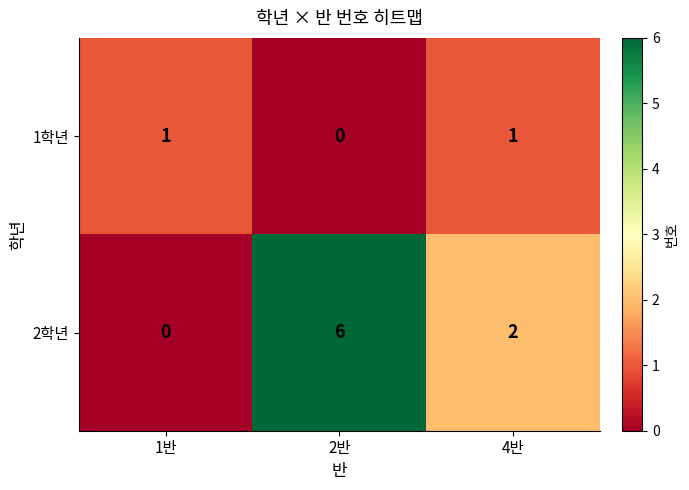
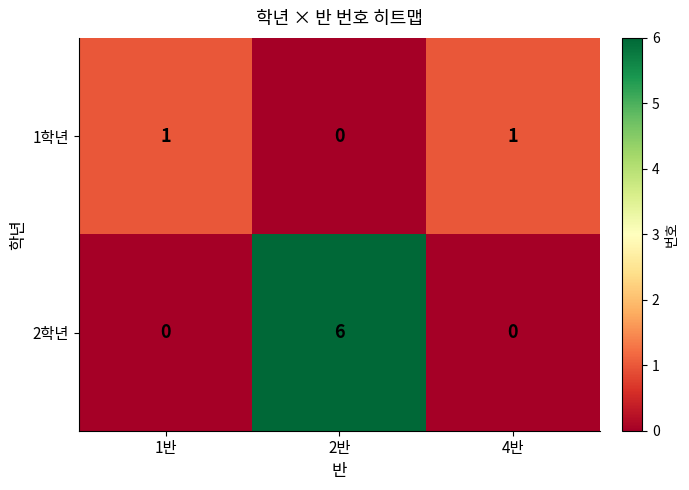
  {
    "1학년": {
      "1반": 1,
      "2반": 0,
      "4반": 1
    },
    "2학년": {
      "1반": 0,
      "2반": 6,
-     "4반": 2
+     "4반": 0
    }
  }
